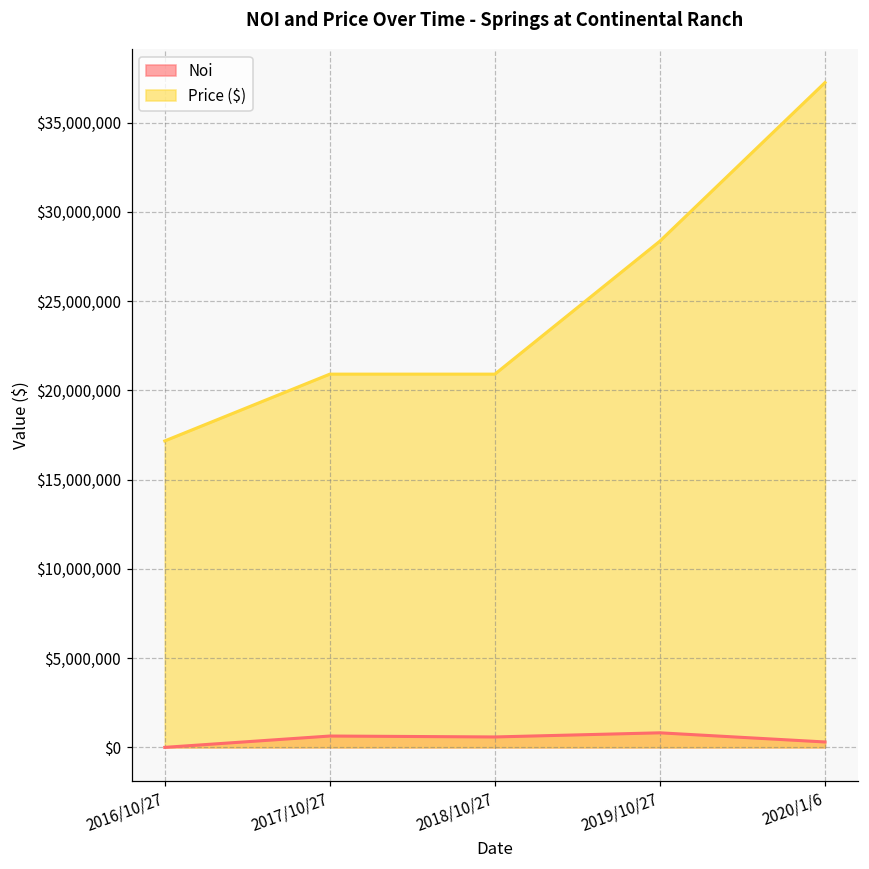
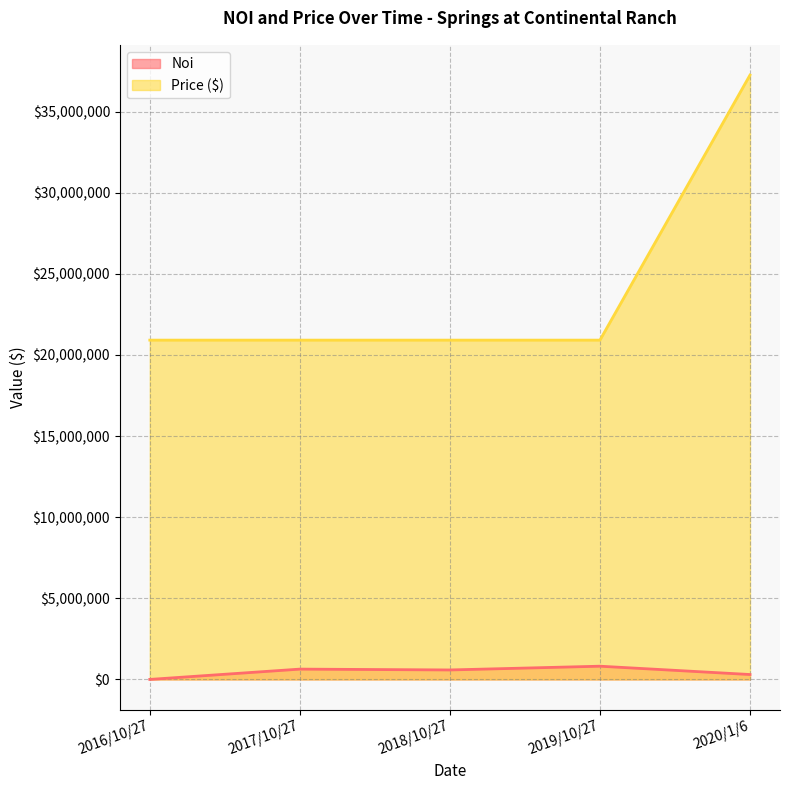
  {
    "Noi": {
      "2016/10/27": "$0",
      "2017/10/27": "$600,000",
      "2018/10/27": "$600,000",
      "2019/10/27": "$800,000",
      "2020/1/6": "$300,000"
    },
    "Price ($)": {
-     "2016/10/27": "$17,200,000",
+     "2016/10/27": "$20,900,000",
      "2017/10/27": "$20,900,000",
      "2018/10/27": "$20,900,000",
-     "2019/10/27": "$28,400,000",
+     "2019/10/27": "$20,900,000",
      "2020/1/6": "$37,300,000"
    }
  }
